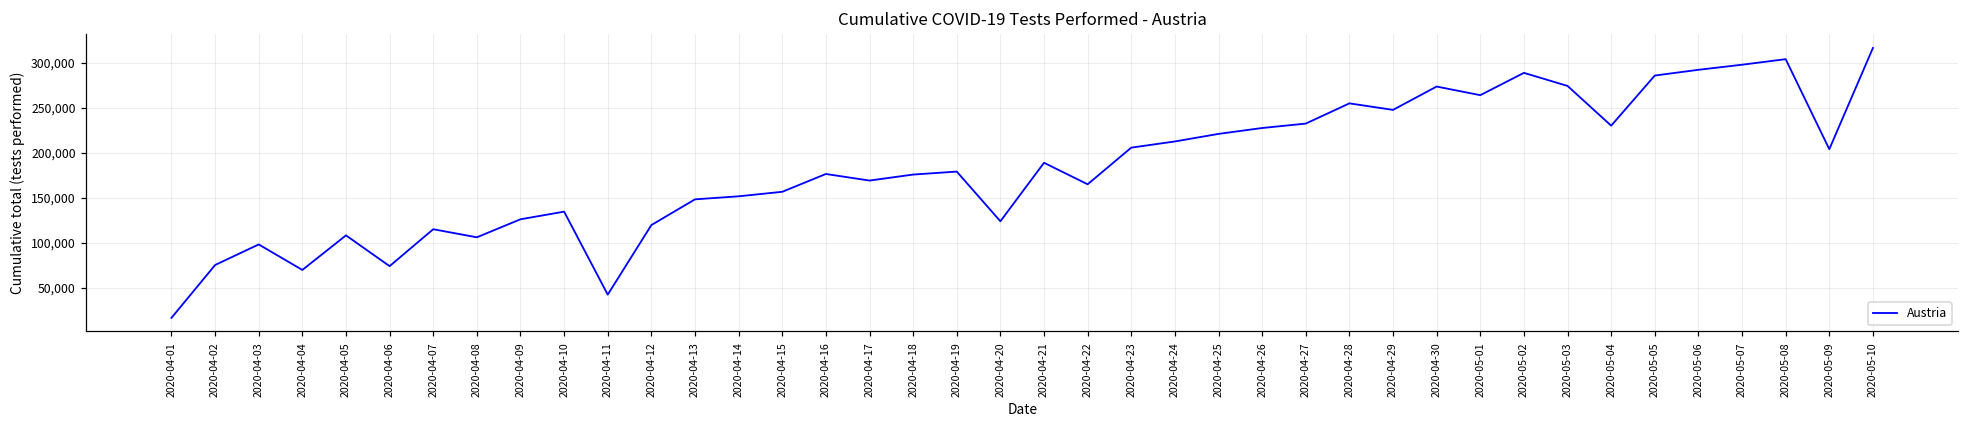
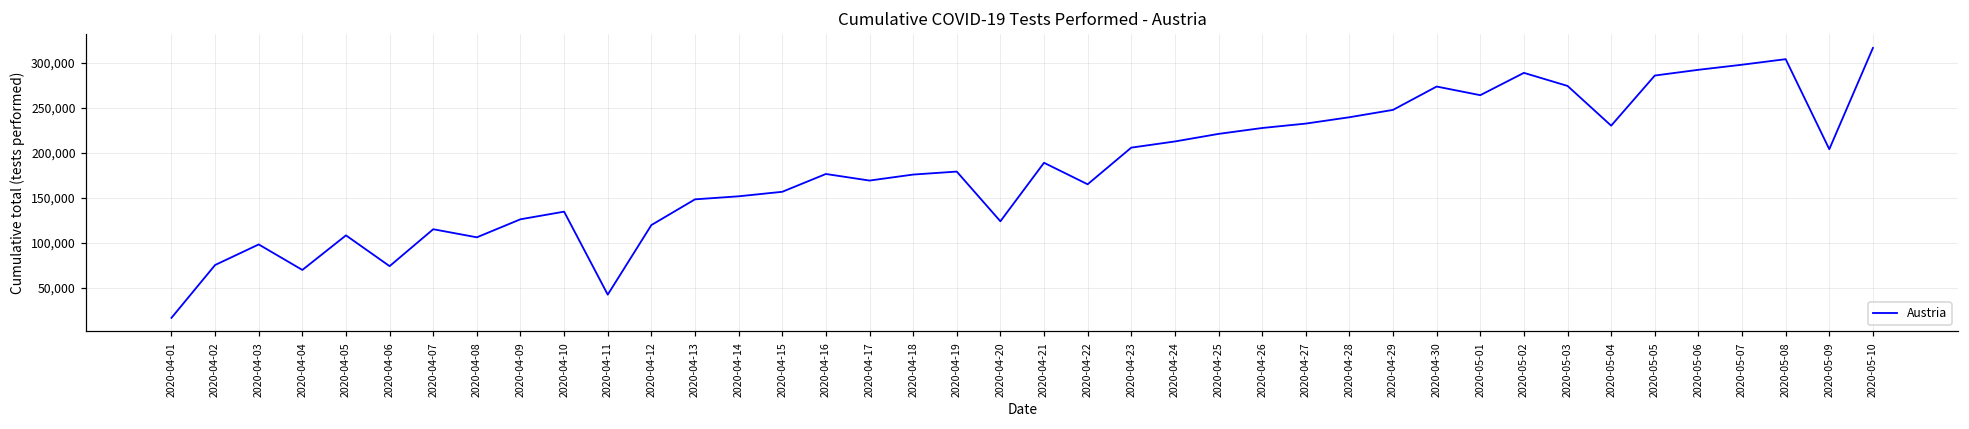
  {
    "2020-04-01": "20,000",
    "2020-04-02": "80,000",
    "2020-04-03": "100,000",
    "2020-04-04": "70,000",
    "2020-04-05": "110,000",
    "2020-04-06": "70,000",
    "2020-04-07": "120,000",
    "2020-04-08": "110,000",
    "2020-04-09": "130,000",
    "2020-04-10": "130,000",
    "2020-04-11": "40,000",
    "2020-04-12": "120,000",
    "2020-04-13": "150,000",
    "2020-04-14": "150,000",
    "2020-04-15": "160,000",
    "2020-04-16": "180,000",
    "2020-04-17": "170,000",
    "2020-04-18": "180,000",
    "2020-04-19": "180,000",
    "2020-04-20": "120,000",
    "2020-04-21": "190,000",
    "2020-04-22": "170,000",
    "2020-04-23": "210,000",
    "2020-04-24": "210,000",
    "2020-04-25": "220,000",
    "2020-04-26": "230,000",
    "2020-04-27": "230,000",
-   "2020-04-28": "250,000",
+   "2020-04-28": "240,000",
    "2020-04-29": "250,000",
    "2020-04-30": "270,000",
    "2020-05-01": "260,000",
    "2020-05-02": "290,000",
    "2020-05-03": "270,000",
    "2020-05-04": "230,000",
    "2020-05-05": "290,000",
    "2020-05-06": "290,000",
    "2020-05-07": "300,000",
    "2020-05-08": "300,000",
    "2020-05-09": "200,000",
    "2020-05-10": "320,000"
  }
